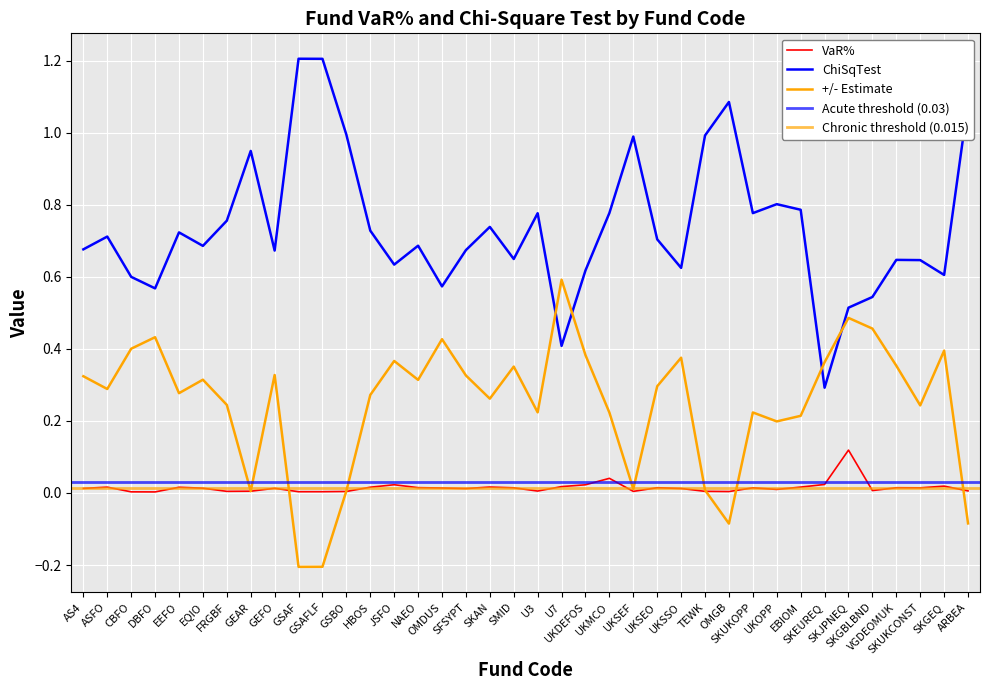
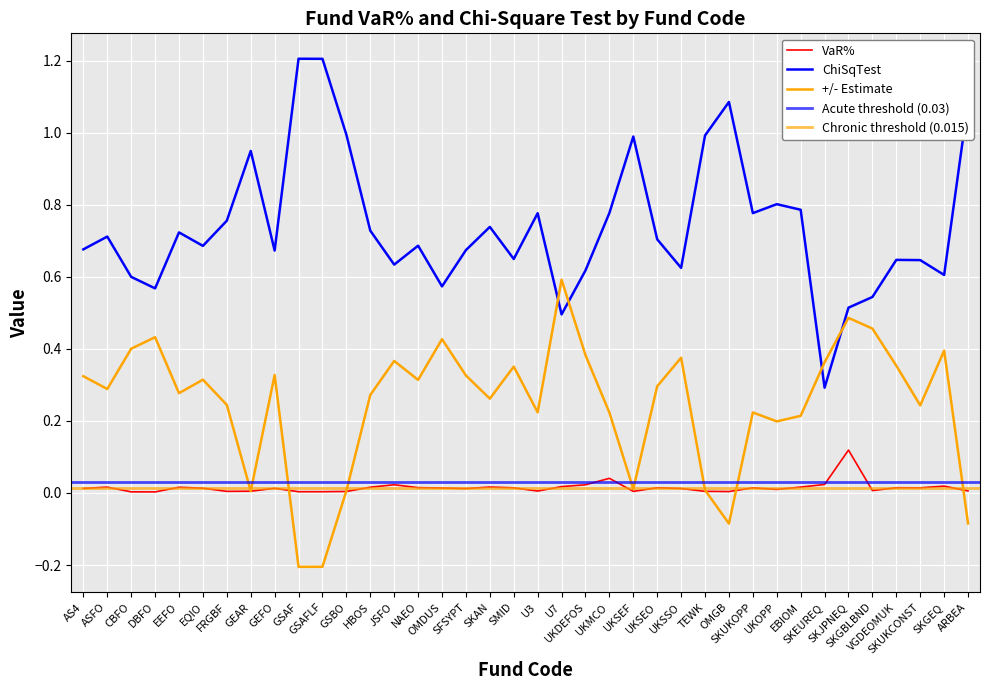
  {
    "VaR%": {
      "AS4": 0.01,
      "ASFO": 0.02,
      "CBFO": 0.00,
      "DBFO": 0.00,
      "EEFO": 0.02,
      "EQIO": 0.01,
      "FRGBF": 0.00,
      "GEFO": 0.01,
      "GSAF": 0.00,
      "GSAFLF": 0.00,
      "HBOS": 0.02,
      "JSFO": 0.02,
      "NAEO": 0.01,
      "OMDUS": 0.01,
      "SFSYPT": 0.01,
      "SKAN": 0.02,
      "SMID": 0.01,
      "U3": 0.01,
      "U7": 0.02,
      "UKDEFOS": 0.02,
      "UKMCO": 0.04,
      "UKSEO": 0.01,
      "UKSSO": 0.01,
      "OMGB": 0.00,
      "SKUKOPP": 0.01,
      "UKOPP": 0.01,
      "EBIOM": 0.02,
      "SKEUREQ": 0.02,
      "SKJPNEQ": 0.12,
      "SKGBLBND": 0.01,
      "VGDEOMUK": 0.01,
      "SKUKCONST": 0.01,
      "SKGEQ": 0.02,
      "ARBEA": 0.01
    },
    "ChiSqTest": {
      "AS4": 0.68,
      "ASFO": 0.71,
      "CBFO": 0.60,
      "DBFO": 0.57,
      "EEFO": 0.72,
      "EQIO": 0.69,
      "FRGBF": 0.76,
      "GEAR": 0.95,
      "GEFO": 0.67,
      "GSAF": 1.21,
      "GSAFLF": 1.20,
      "GSBO": 0.99,
      "HBOS": 0.73,
      "JSFO": 0.63,
      "NAEO": 0.69,
      "OMDUS": 0.57,
      "SFSYPT": 0.67,
      "SKAN": 0.74,
      "SMID": 0.65,
      "U3": 0.78,
-     "U7": 0.41,
+     "U7": 0.50,
      "UKDEFOS": 0.62,
      "UKMCO": 0.78,
      "UKSEF": 0.99,
      "UKSEO": 0.70,
      "UKSSO": 0.62,
      "TEWK": 0.99,
      "OMGB": 1.09,
      "SKUKOPP": 0.78,
      "UKOPP": 0.80,
      "EBIOM": 0.79,
      "SKEUREQ": 0.29,
      "SKJPNEQ": 0.51,
      "SKGBLBND": 0.54,
      "VGDEOMUK": 0.65,
      "SKUKCONST": 0.65,
      "SKGEQ": 0.61
    },
    "+/- Estimate": {
      "AS4": 0.32,
      "ASFO": 0.29,
      "CBFO": 0.40,
      "DBFO": 0.43,
      "EEFO": 0.28,
      "EQIO": 0.31,
      "FRGBF": 0.24,
      "GEFO": 0.33,
      "GSAF": -0.21,
      "GSAFLF": -0.20,
      "HBOS": 0.27,
      "JSFO": 0.37,
      "NAEO": 0.31,
      "OMDUS": 0.43,
      "SFSYPT": 0.33,
      "SKAN": 0.26,
      "SMID": 0.35,
      "U3": 0.22,
      "U7": 0.59,
      "UKDEFOS": 0.38,
      "UKMCO": 0.22,
      "UKSEO": 0.30,
      "UKSSO": 0.38,
      "OMGB": -0.09,
      "SKUKOPP": 0.22,
      "UKOPP": 0.20,
      "EBIOM": 0.21,
      "SKEUREQ": 0.36,
      "SKJPNEQ": 0.49,
      "SKGBLBND": 0.46,
      "VGDEOMUK": 0.35,
      "SKUKCONST": 0.24,
      "SKGEQ": 0.39,
      "ARBEA": -0.08
    }
  }
